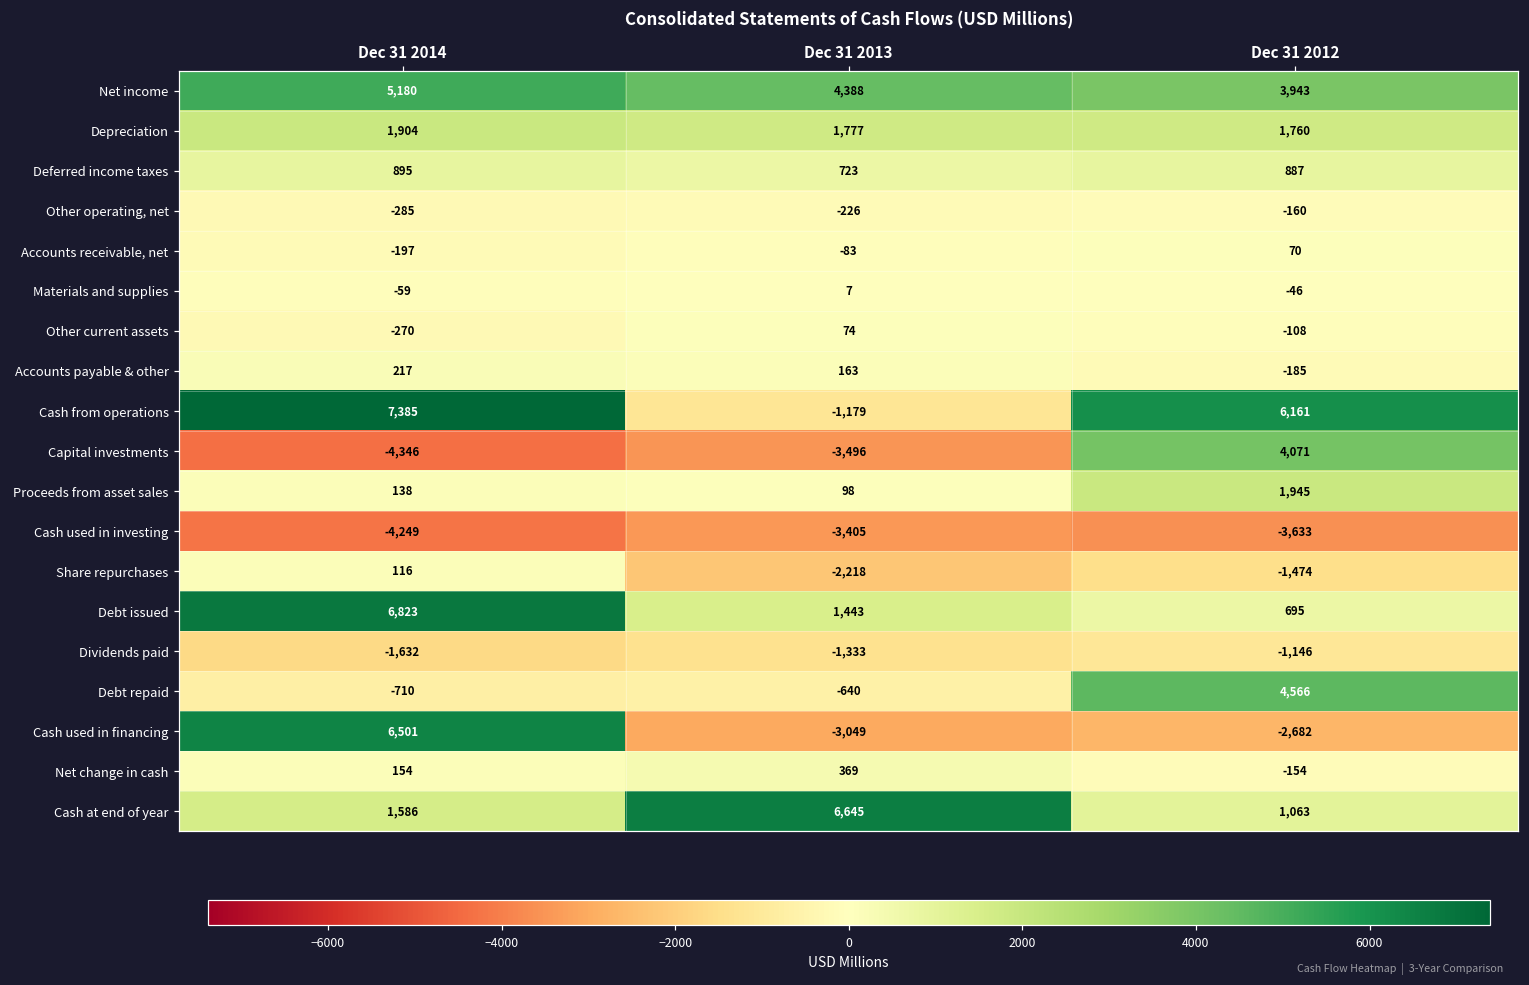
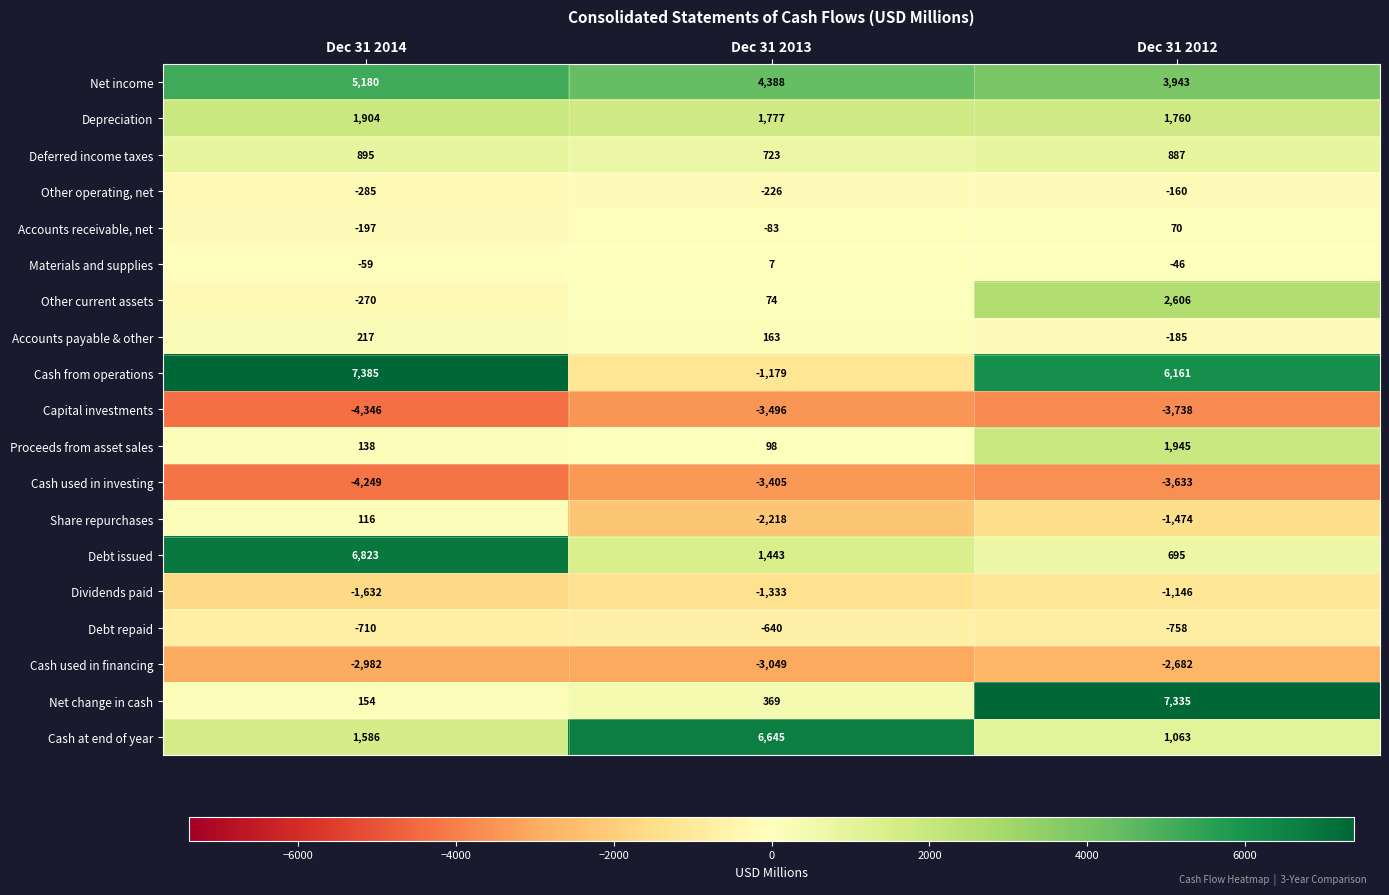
  {
    "Net income": {
      "Dec 31 2014": "5,180",
      "Dec 31 2013": "4,388",
      "Dec 31 2012": "3,943"
    },
    "Depreciation": {
      "Dec 31 2014": "1,904",
      "Dec 31 2013": "1,777",
      "Dec 31 2012": "1,760"
    },
    "Deferred income taxes": {
      "Dec 31 2014": "895",
      "Dec 31 2013": "723",
      "Dec 31 2012": "887"
    },
    "Other operating, net": {
      "Dec 31 2014": "-285",
      "Dec 31 2013": "-226",
      "Dec 31 2012": "-160"
    },
    "Accounts receivable, net": {
      "Dec 31 2014": "-197",
      "Dec 31 2013": "-83",
      "Dec 31 2012": "70"
    },
    "Materials and supplies": {
      "Dec 31 2014": "-59",
      "Dec 31 2013": "7",
      "Dec 31 2012": "-46"
    },
    "Other current assets": {
      "Dec 31 2014": "-270",
      "Dec 31 2013": "74",
-     "Dec 31 2012": "-108"
+     "Dec 31 2012": "2,606"
    },
    "Accounts payable & other": {
      "Dec 31 2014": "217",
      "Dec 31 2013": "163",
      "Dec 31 2012": "-185"
    },
    "Cash from operations": {
      "Dec 31 2014": "7,385",
      "Dec 31 2013": "-1,179",
      "Dec 31 2012": "6,161"
    },
    "Capital investments": {
      "Dec 31 2014": "-4,346",
      "Dec 31 2013": "-3,496",
-     "Dec 31 2012": "4,071"
+     "Dec 31 2012": "-3,738"
    },
    "Proceeds from asset sales": {
      "Dec 31 2014": "138",
      "Dec 31 2013": "98",
      "Dec 31 2012": "1,945"
    },
    "Cash used in investing": {
      "Dec 31 2014": "-4,249",
      "Dec 31 2013": "-3,405",
      "Dec 31 2012": "-3,633"
    },
    "Share repurchases": {
      "Dec 31 2014": "116",
      "Dec 31 2013": "-2,218",
      "Dec 31 2012": "-1,474"
    },
    "Debt issued": {
      "Dec 31 2014": "6,823",
      "Dec 31 2013": "1,443",
      "Dec 31 2012": "695"
    },
    "Dividends paid": {
      "Dec 31 2014": "-1,632",
      "Dec 31 2013": "-1,333",
      "Dec 31 2012": "-1,146"
    },
    "Debt repaid": {
      "Dec 31 2014": "-710",
      "Dec 31 2013": "-640",
-     "Dec 31 2012": "4,566"
+     "Dec 31 2012": "-758"
    },
    "Cash used in financing": {
-     "Dec 31 2014": "6,501",
+     "Dec 31 2014": "-2,982",
      "Dec 31 2013": "-3,049",
      "Dec 31 2012": "-2,682"
    },
    "Net change in cash": {
      "Dec 31 2014": "154",
      "Dec 31 2013": "369",
-     "Dec 31 2012": "-154"
+     "Dec 31 2012": "7,335"
    },
    "Cash at end of year": {
      "Dec 31 2014": "1,586",
      "Dec 31 2013": "6,645",
      "Dec 31 2012": "1,063"
    }
  }
